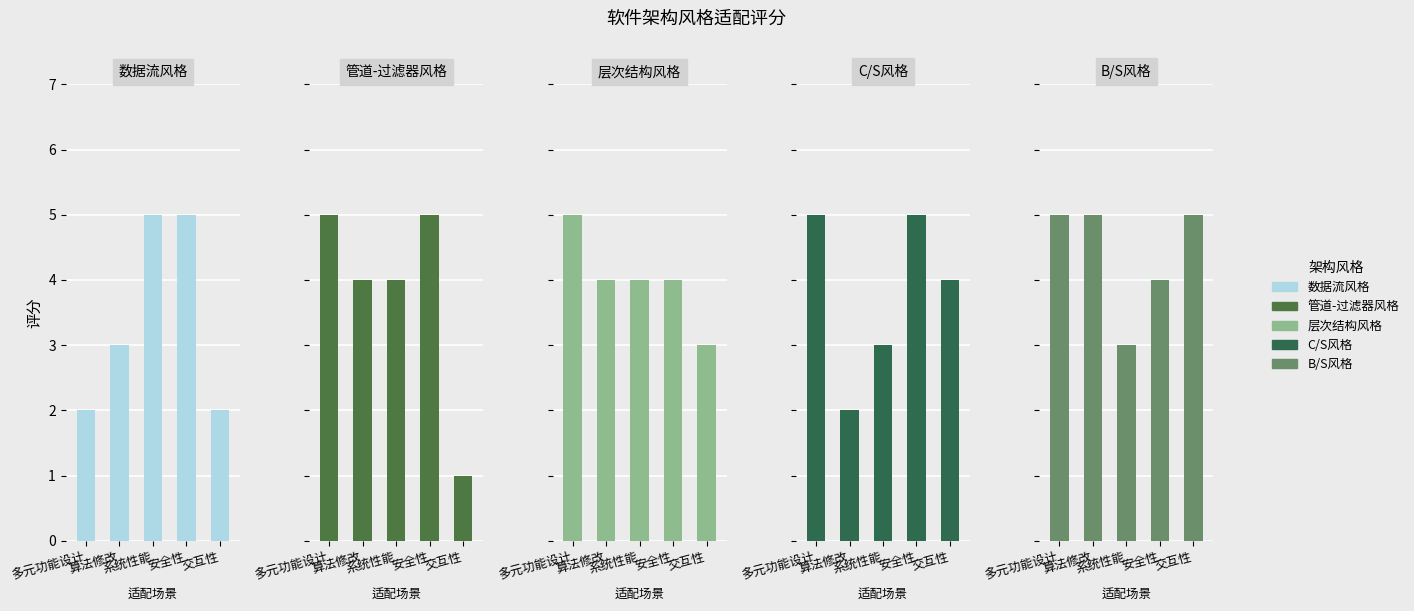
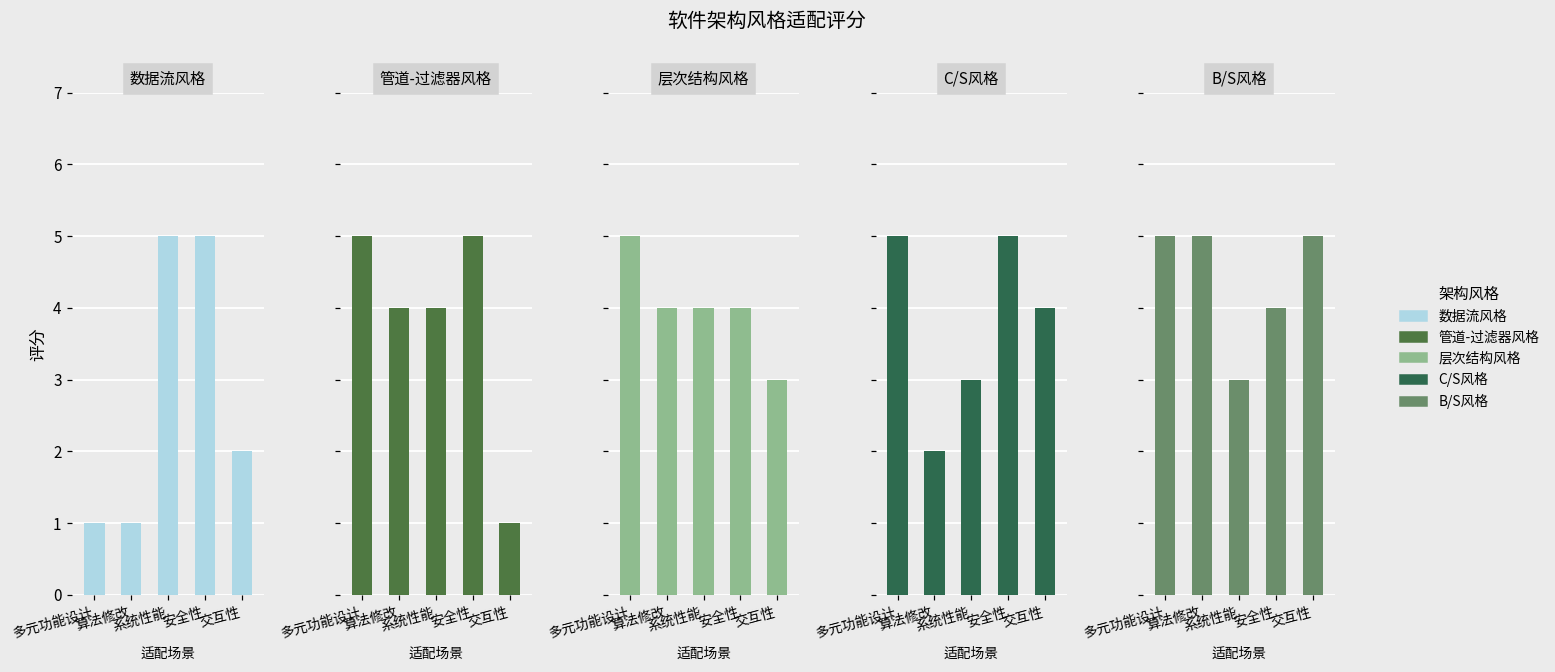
  {
    "数据流风格": {
-     "多元功能设计": 2,
-     "算法修改": 3,
+     "多元功能设计": 1,
+     "算法修改": 1,
      "系统性能": 5,
      "安全性": 5,
      "交互性": 2
    }
  }
